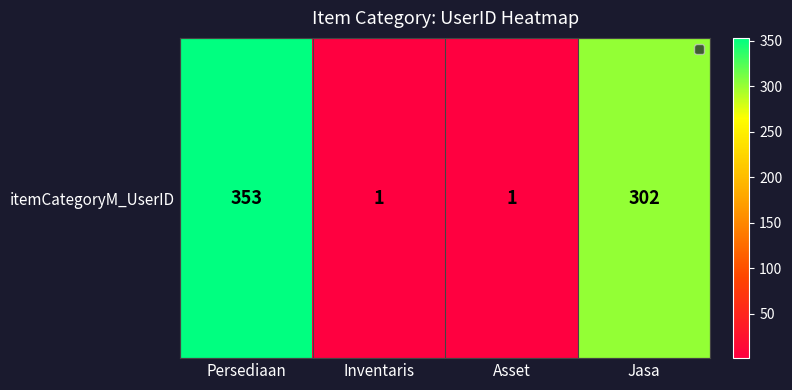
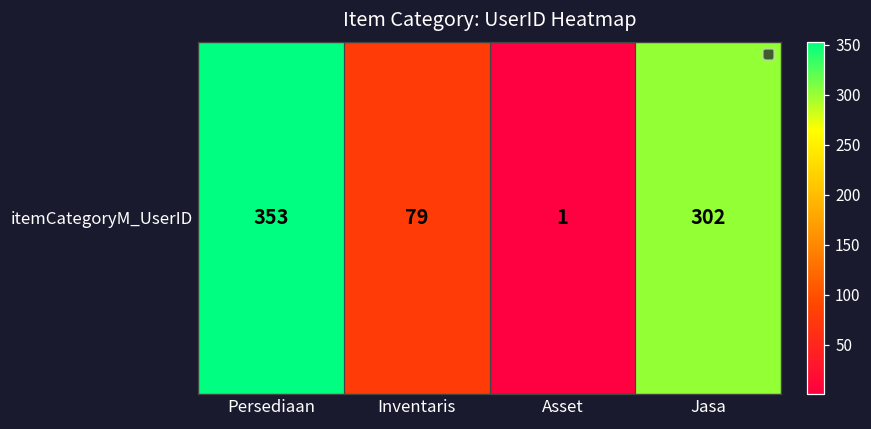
  {
    "itemCategoryM_UserID": {
      "Persediaan": 353,
-     "Inventaris": 1,
+     "Inventaris": 79,
      "Asset": 1,
      "Jasa": 302
    }
  }
